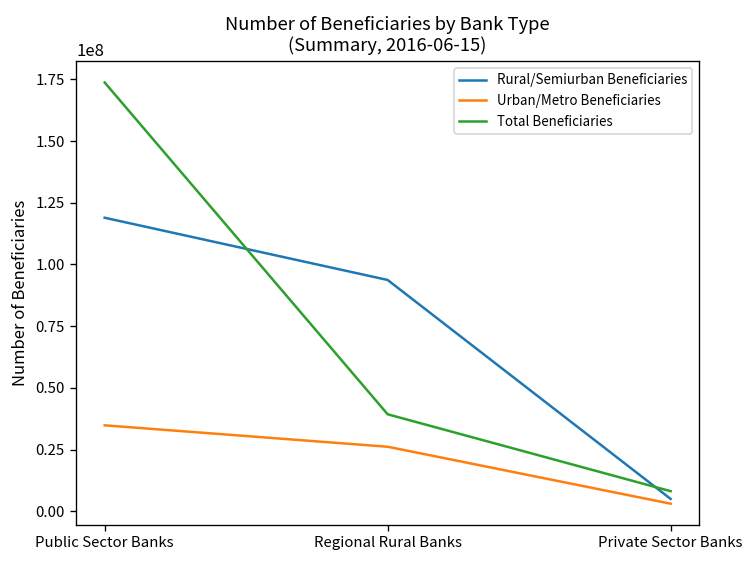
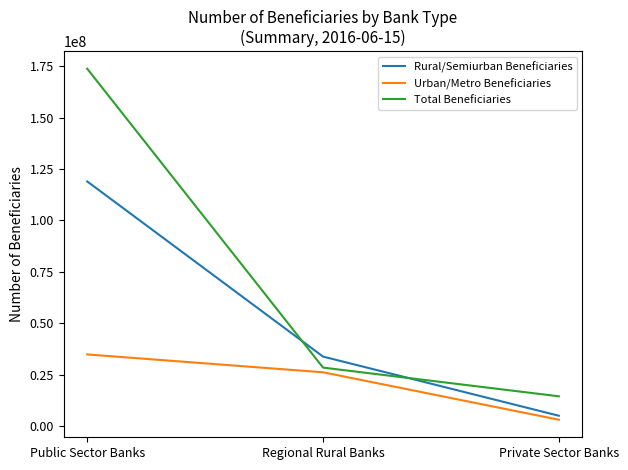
  {
    "Rural/Semiurban Beneficiaries": {
      "Public Sector Banks": 119000000,
-     "Regional Rural Banks": 94000000,
+     "Regional Rural Banks": 34000000,
      "Private Sector Banks": 5000000
    },
    "Urban/Metro Beneficiaries": {
      "Public Sector Banks": 35000000,
      "Regional Rural Banks": 26000000,
      "Private Sector Banks": 3000000
    },
    "Total Beneficiaries": {
      "Public Sector Banks": 174000000,
-     "Regional Rural Banks": 39000000,
-     "Private Sector Banks": 8000000
+     "Regional Rural Banks": 28000000,
+     "Private Sector Banks": 15000000
    }
  }
